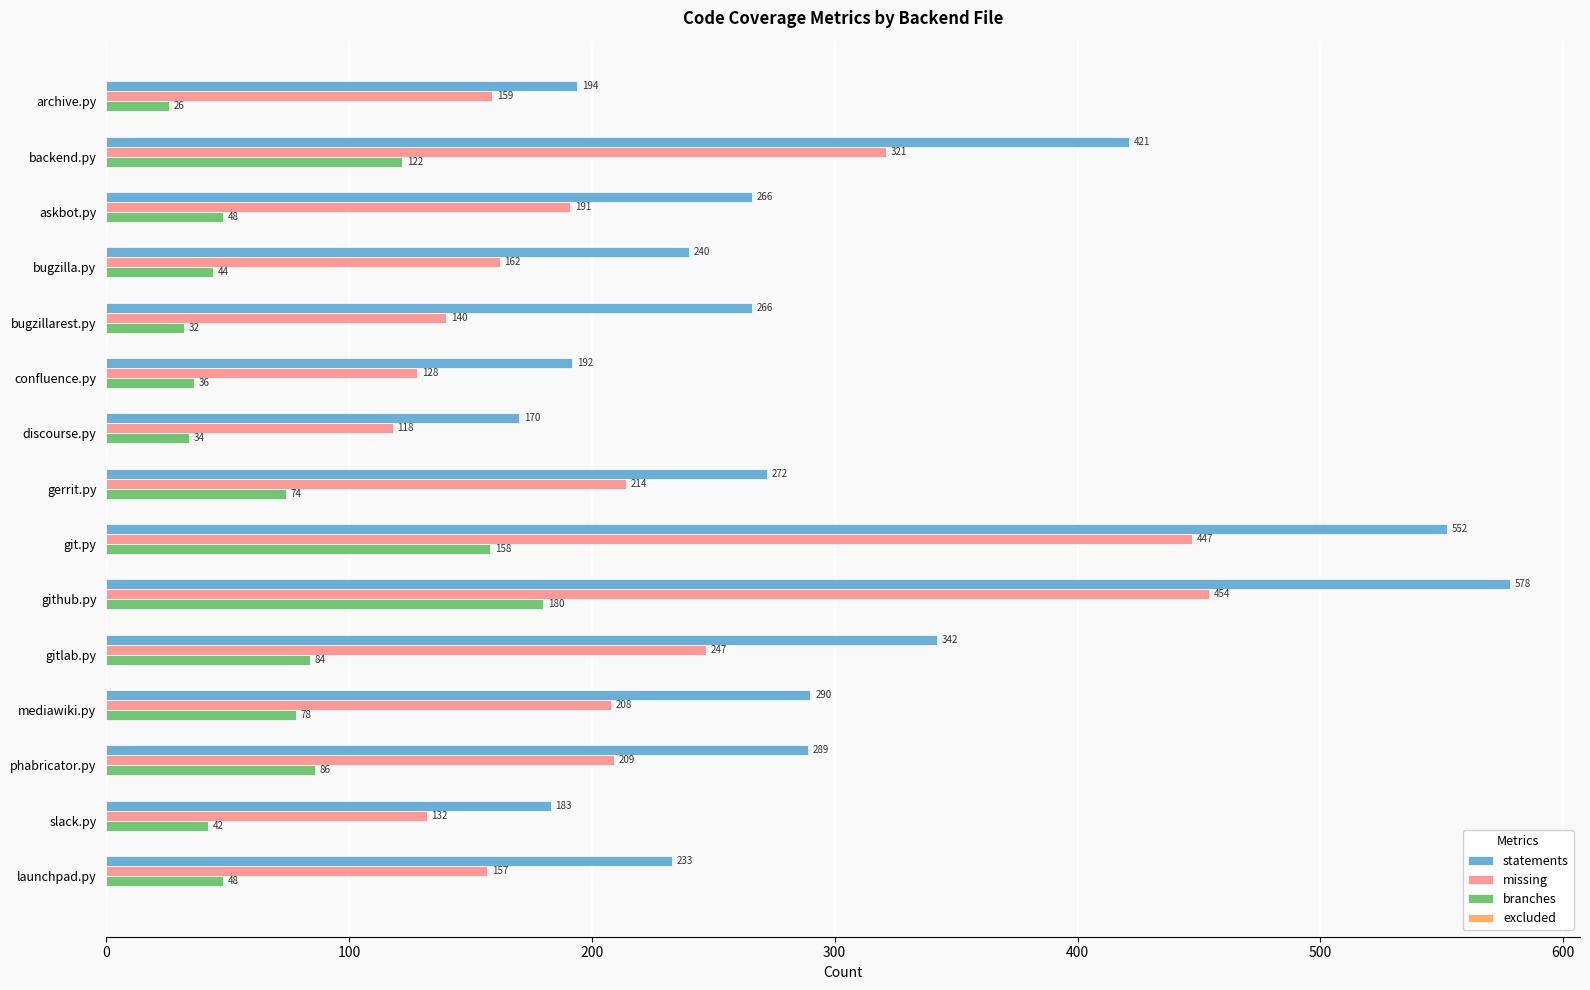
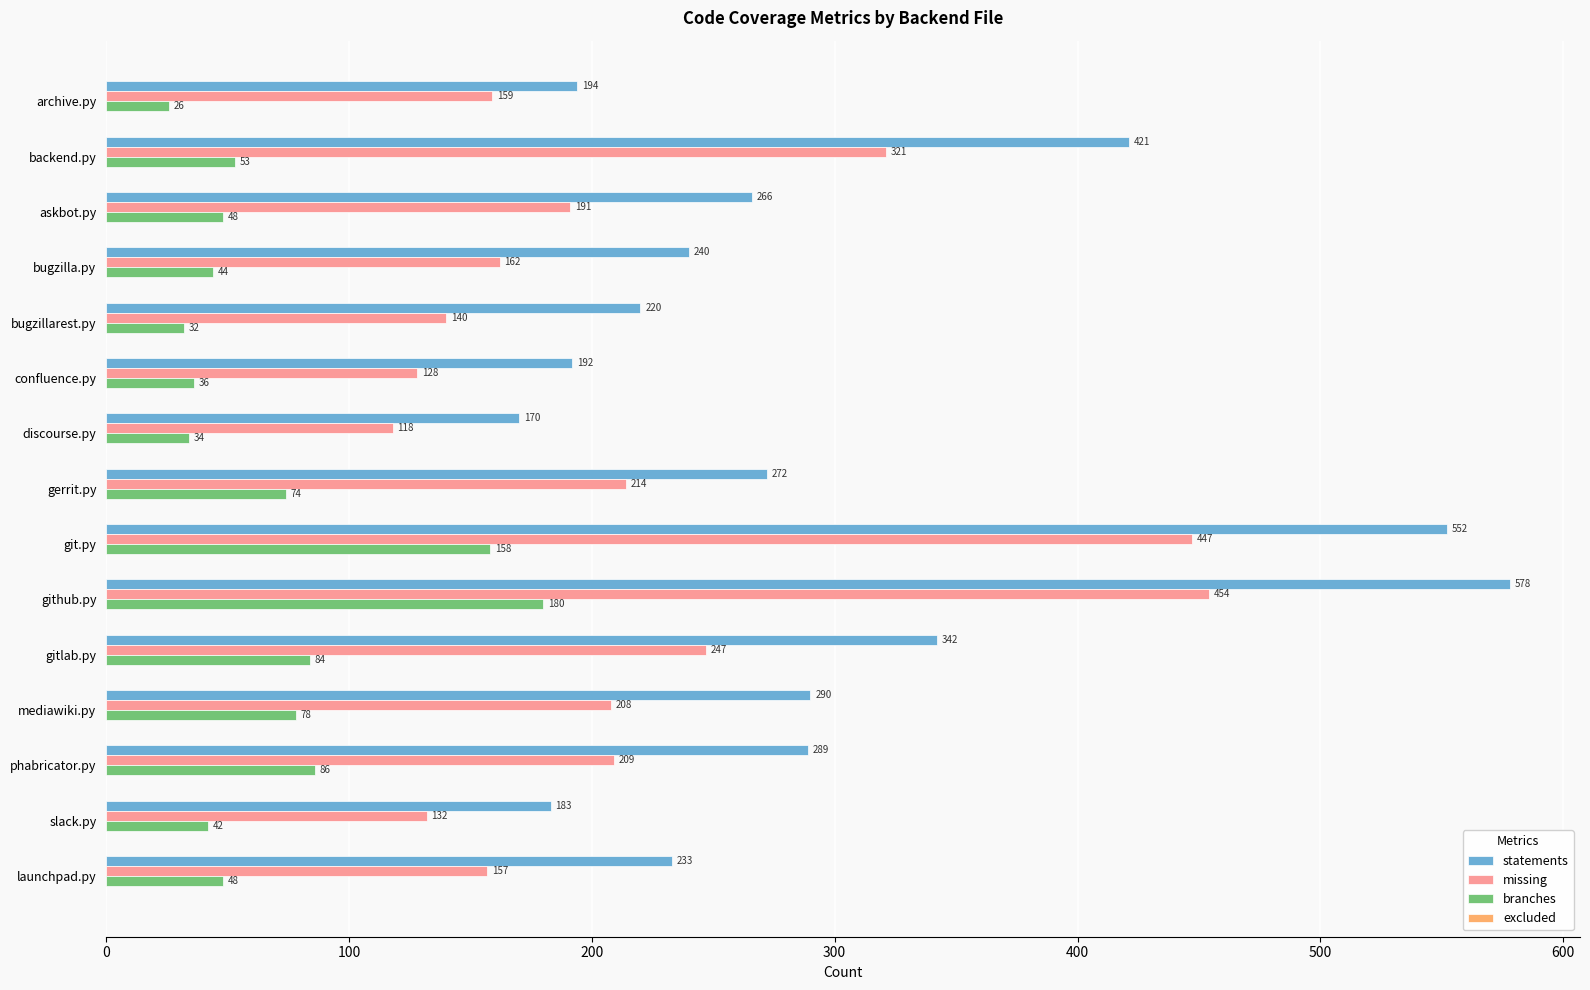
  {
    "statements": {
      "archive.py": 194,
      "backend.py": 421,
      "askbot.py": 266,
      "bugzilla.py": 240,
-     "bugzillarest.py": 266,
+     "bugzillarest.py": 220,
      "confluence.py": 192,
      "discourse.py": 170,
      "gerrit.py": 272,
      "git.py": 552,
      "github.py": 578,
      "gitlab.py": 342,
      "mediawiki.py": 290,
      "phabricator.py": 289,
      "slack.py": 183,
      "launchpad.py": 233
    },
    "branches": {
      "archive.py": 26,
-     "backend.py": 122,
+     "backend.py": 53,
      "askbot.py": 48,
      "bugzilla.py": 44,
      "bugzillarest.py": 32,
      "confluence.py": 36,
      "discourse.py": 34,
      "gerrit.py": 74,
      "git.py": 158,
      "github.py": 180,
      "gitlab.py": 84,
      "mediawiki.py": 78,
      "phabricator.py": 86,
      "slack.py": 42,
      "launchpad.py": 48
    }
  }
